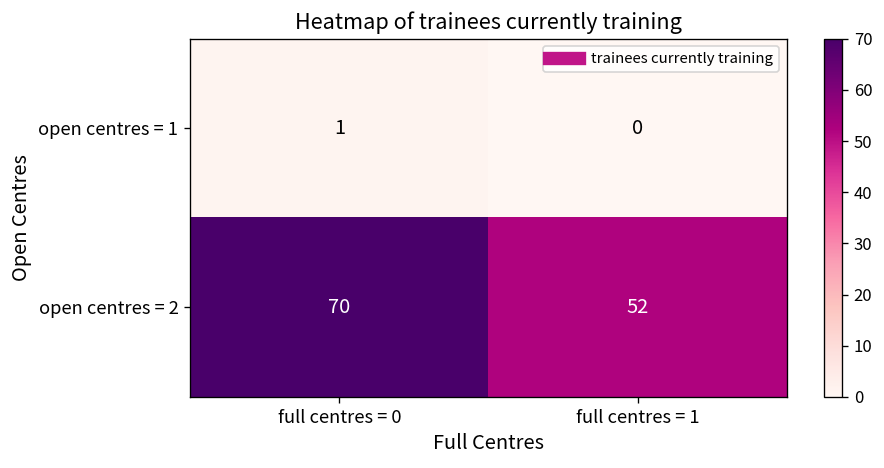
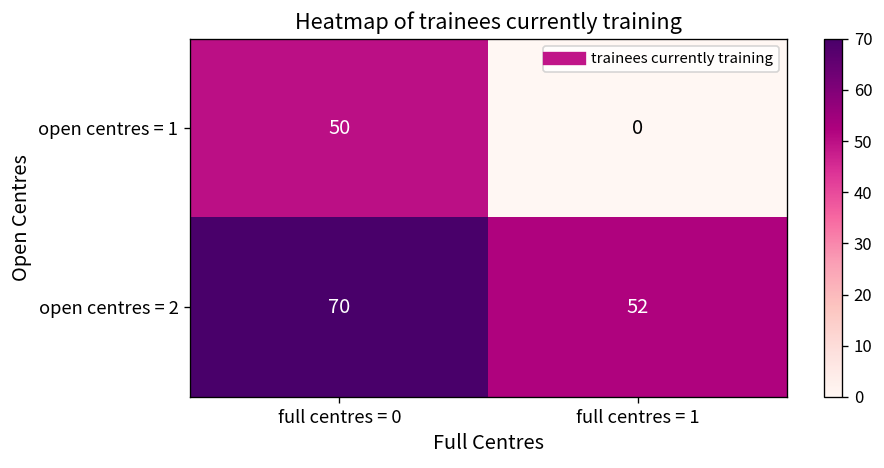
  {
    "open centres = 1": {
-     "full centres = 0": 1,
+     "full centres = 0": 50,
      "full centres = 1": 0
    },
    "open centres = 2": {
      "full centres = 0": 70,
      "full centres = 1": 52
    }
  }
